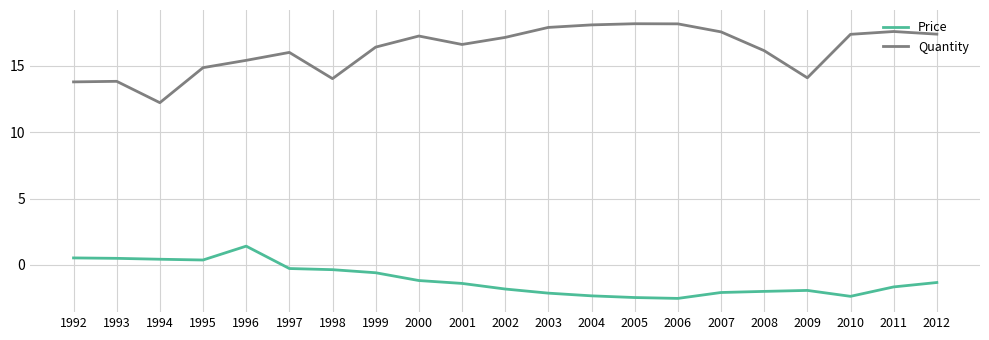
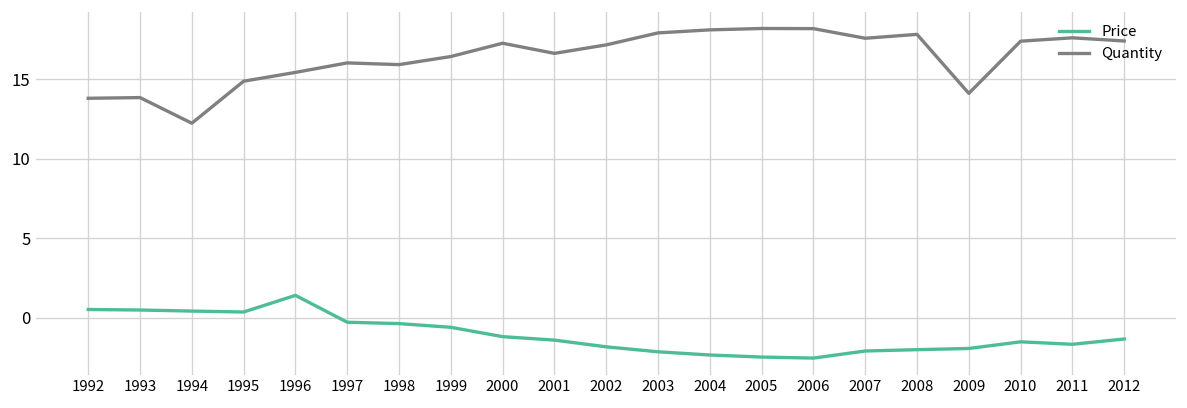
  {
    "Price": {
      "1992": 0.5,
      "1993": 0.5,
      "1994": 0.4,
      "1995": 0.4,
      "1996": 1.4,
      "1997": -0.3,
      "1998": -0.4,
      "1999": -0.6,
      "2000": -1.2,
      "2001": -1.4,
      "2002": -1.8,
      "2003": -2.1,
      "2004": -2.3,
      "2005": -2.5,
      "2006": -2.5,
      "2007": -2.1,
      "2008": -2.0,
      "2009": -1.9,
-     "2010": -2.4,
+     "2010": -1.5,
      "2011": -1.7,
      "2012": -1.3
    },
    "Quantity": {
      "1992": 13.8,
      "1993": 13.8,
      "1994": 12.2,
      "1995": 14.9,
      "1996": 15.4,
      "1997": 16.0,
-     "1998": 14.0,
+     "1998": 15.9,
      "1999": 16.4,
      "2000": 17.3,
      "2001": 16.6,
      "2002": 17.2,
      "2003": 17.9,
      "2004": 18.1,
      "2005": 18.2,
      "2006": 18.2,
      "2007": 17.6,
-     "2008": 16.2,
+     "2008": 17.8,
      "2009": 14.1,
      "2010": 17.4,
      "2011": 17.6,
      "2012": 17.4
    }
  }
